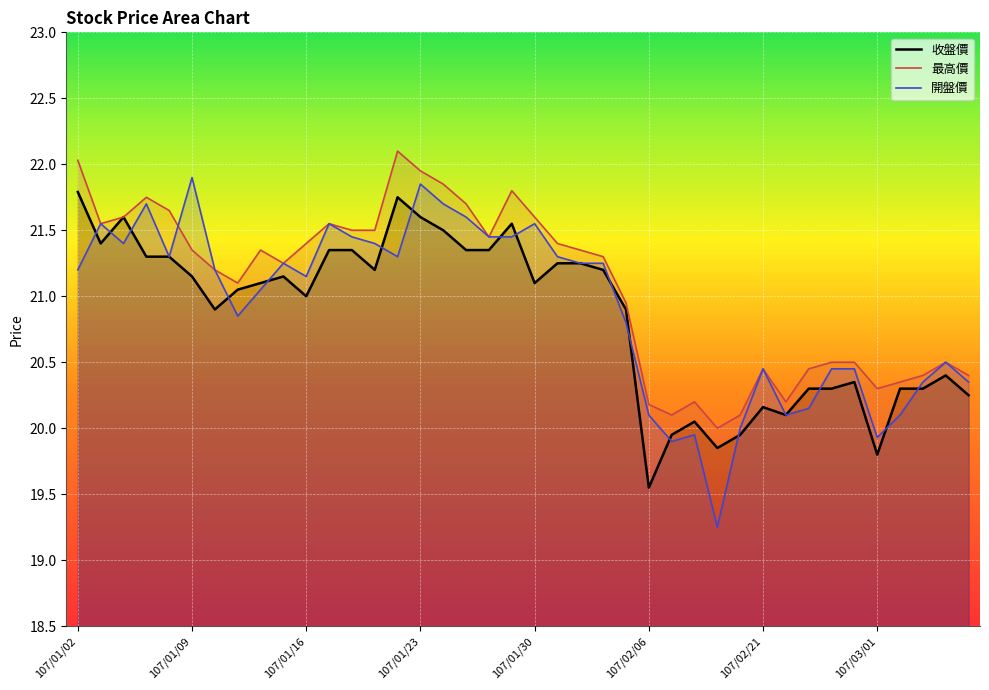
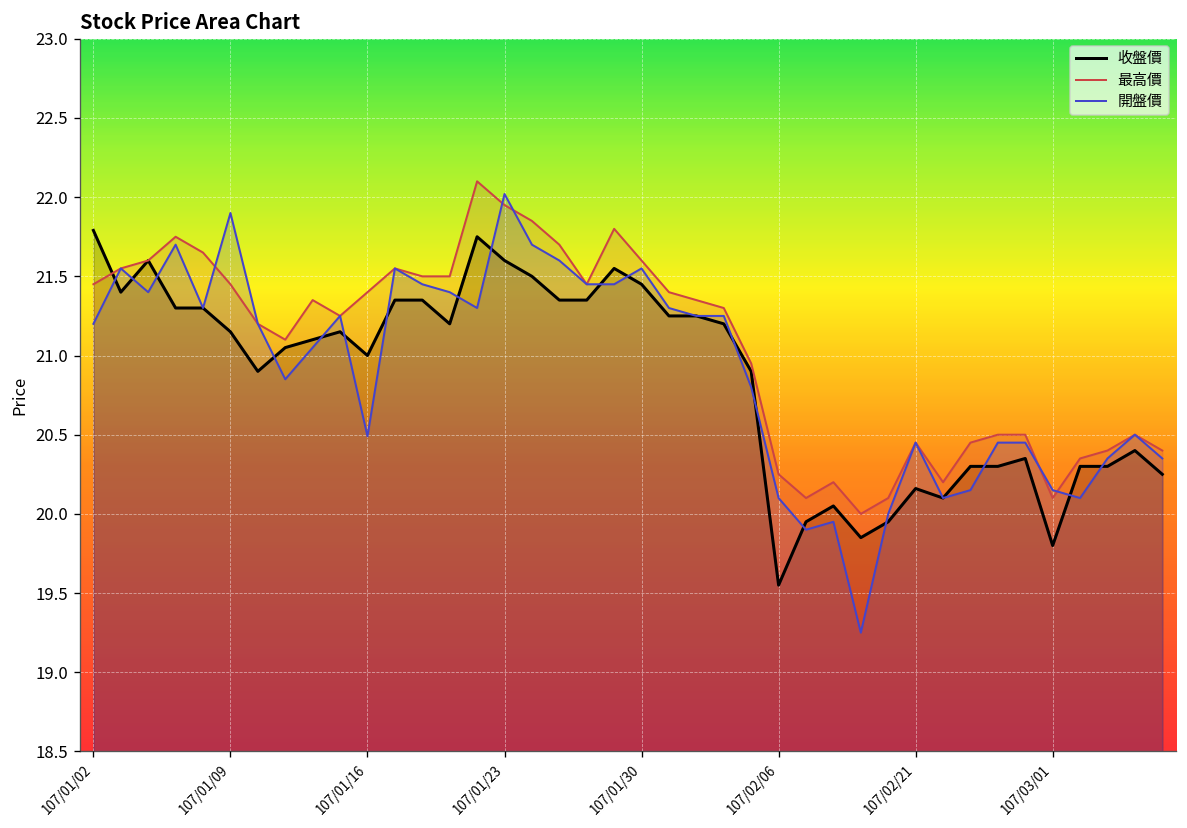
  {
    "收盤價": {
      "107/01/02": 21.79,
      "107/01/09": 21.15,
      "107/01/16": 21.00,
      "107/01/23": 21.60,
-     "107/01/30": 21.10,
+     "107/01/30": 21.45,
      "107/02/06": 19.55,
      "107/02/21": 20.16,
      "107/03/01": 19.80
    },
    "最高價": {
-     "107/01/02": 22.03,
-     "107/01/09": 21.35,
+     "107/01/02": 21.45,
+     "107/01/09": 21.45,
      "107/01/16": 21.40,
      "107/01/23": 21.95,
      "107/01/30": 21.60,
-     "107/02/06": 20.18,
-     "107/03/01": 20.3
+     "107/02/06": 20.25,
+     "107/03/01": 20.1
    },
    "開盤價": {
      "107/01/02": 21.20,
      "107/01/09": 21.90,
-     "107/01/16": 21.15,
-     "107/01/23": 21.85,
+     "107/01/16": 20.49,
+     "107/01/23": 22.02,
      "107/01/30": 21.55,
      "107/02/06": 20.10,
-     "107/03/01": 19.93
+     "107/03/01": 20.15
    }
  }
